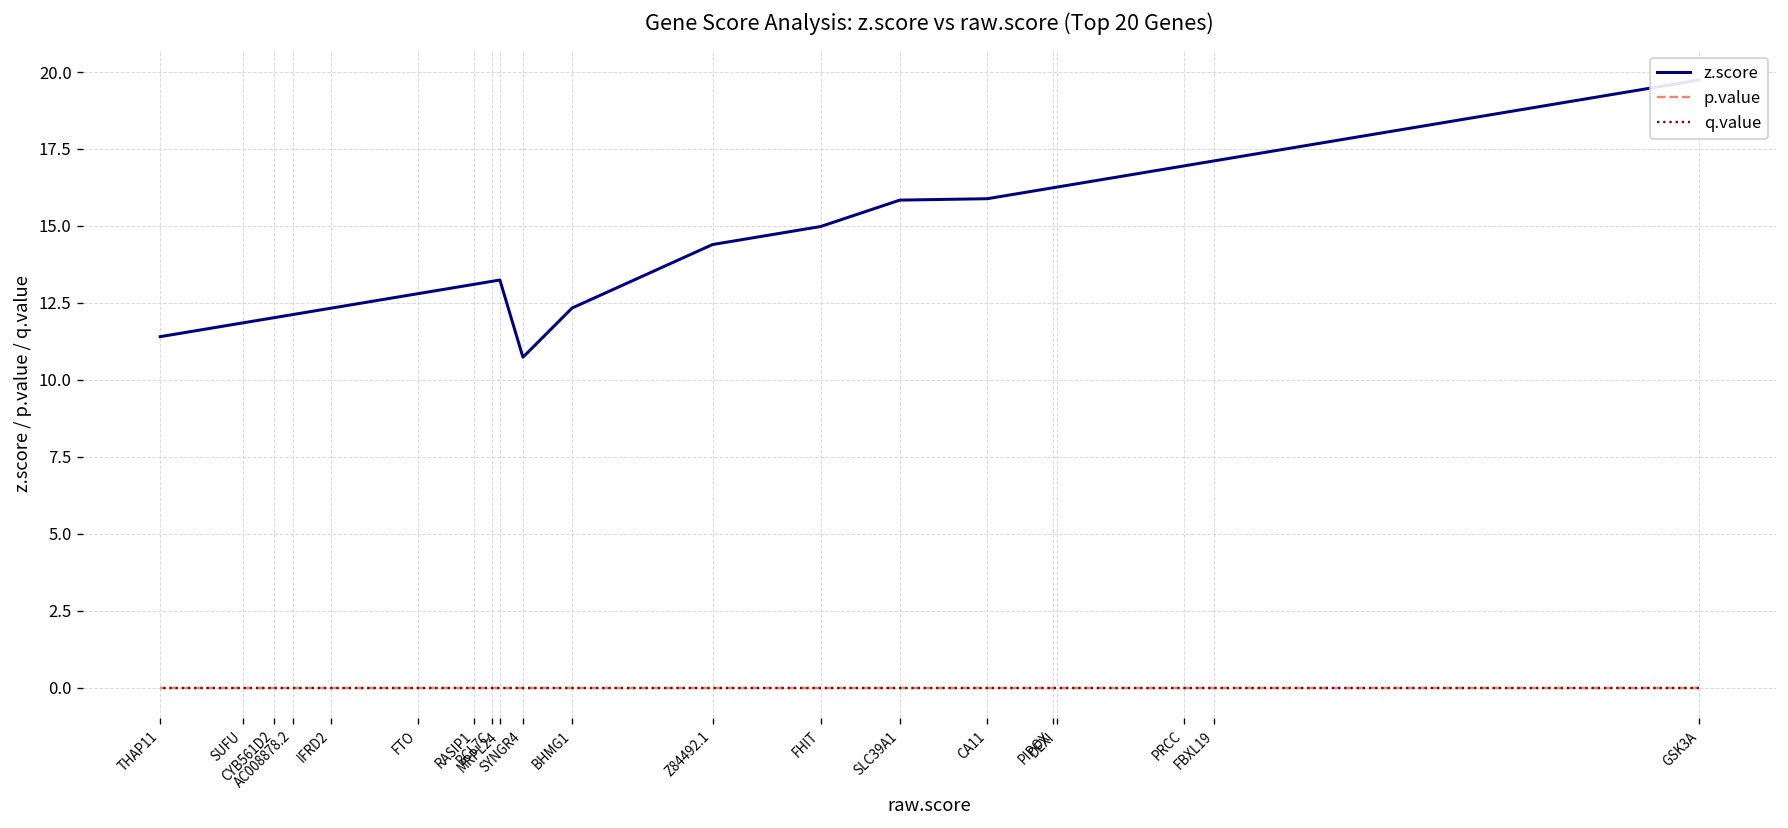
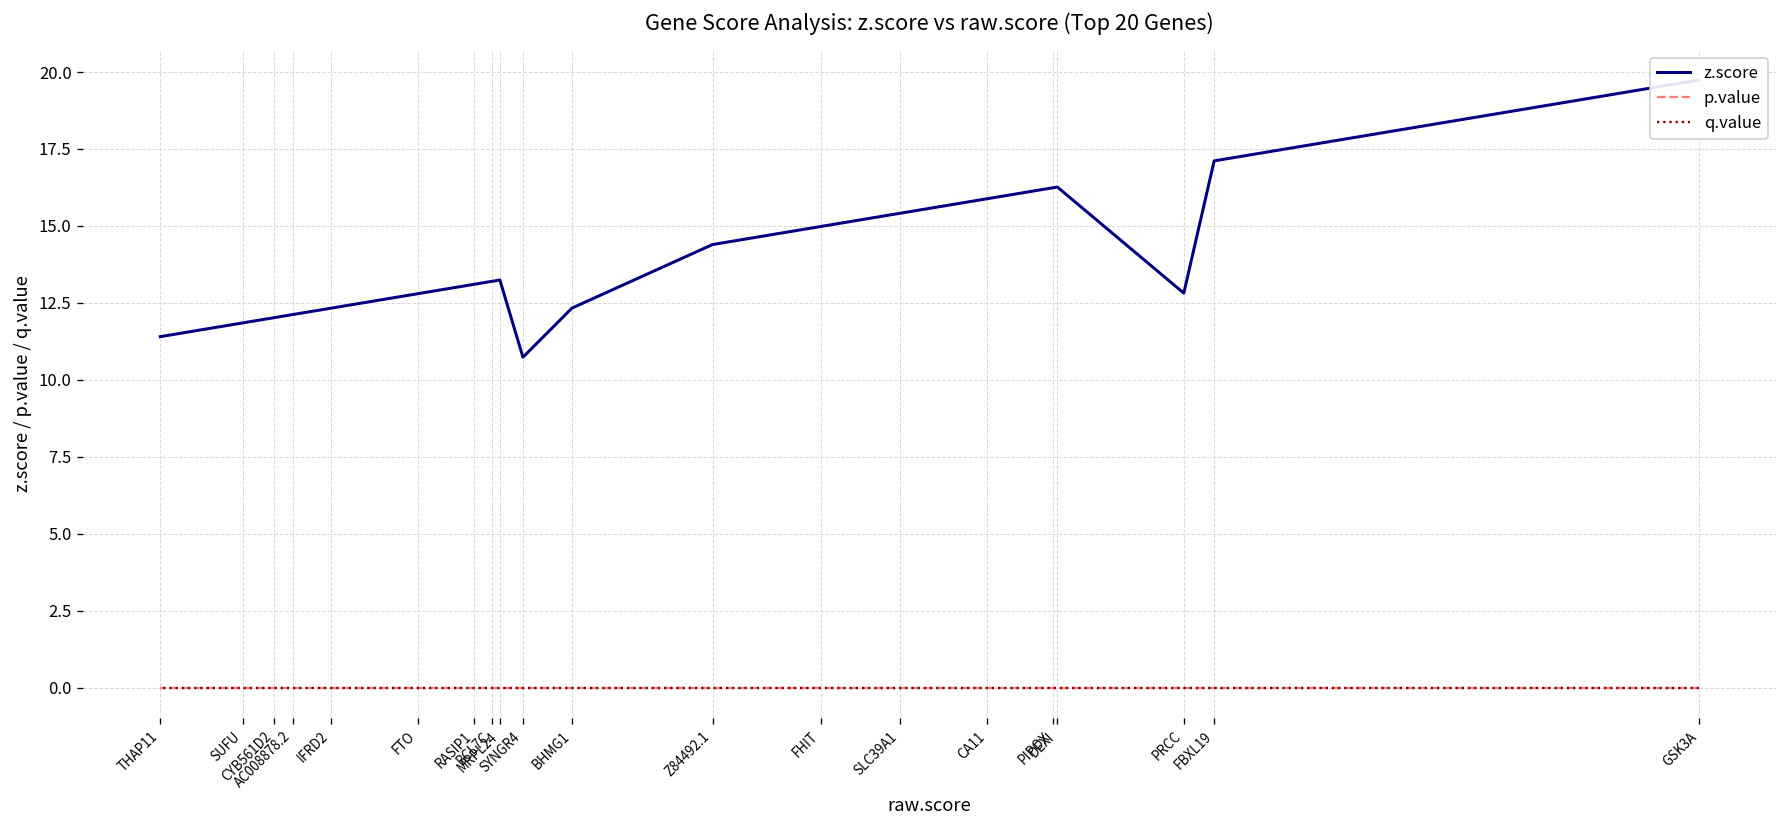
  {
    "z.score": {
      "THAP11": 11.4,
      "SUFU": 11.8,
      "CYB561D2": 12.0,
      "AC008878.2": 12.1,
      "IFRD2": 12.3,
      "FTO": 12.8,
      "RASIP1": 13.1,
      "BCL7C": 13.2,
      "MRPL24": 13.2,
      "SYNGR4": 10.7,
      "BHMG1": 12.3,
      "Z84492.1": 14.4,
      "FHIT": 15.0,
-     "SLC39A1": 15.8,
+     "SLC39A1": 15.4,
      "CA11": 15.9,
      "PIPOX": 16.2,
      "DEXI": 16.3,
-     "PRCC": 16.9,
+     "PRCC": 12.8,
      "FBXL19": 17.1
    },
    "q.value": {
      "THAP11": 0.0,
      "SUFU": 0.0,
      "CYB561D2": 0.0,
      "AC008878.2": 0.0,
      "IFRD2": 0.0,
      "FTO": 0.0,
      "RASIP1": 0.0,
      "BCL7C": 0.0,
      "MRPL24": 0.0,
      "SYNGR4": 0.0,
      "BHMG1": 0.0,
      "Z84492.1": 0.0,
      "FHIT": 0.0,
      "SLC39A1": 0.0,
      "CA11": 0.0,
      "PIPOX": 0.0,
      "DEXI": 0.0,
      "PRCC": 0.0,
      "FBXL19": 0.0,
      "GSK3A": 0.0
    }
  }
